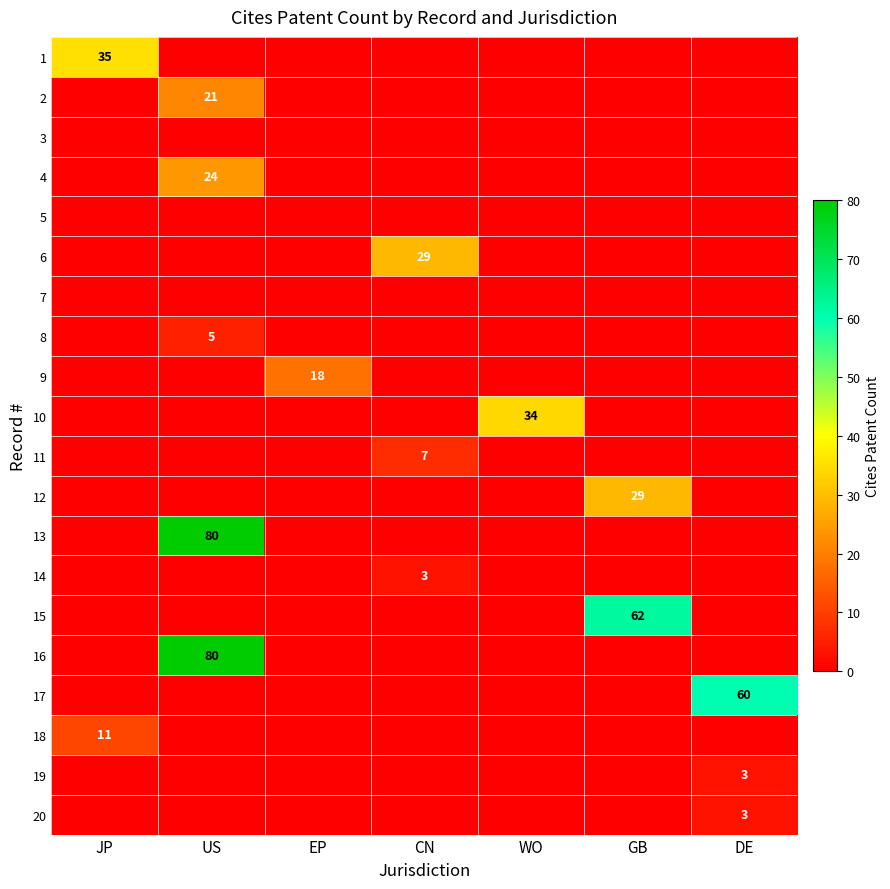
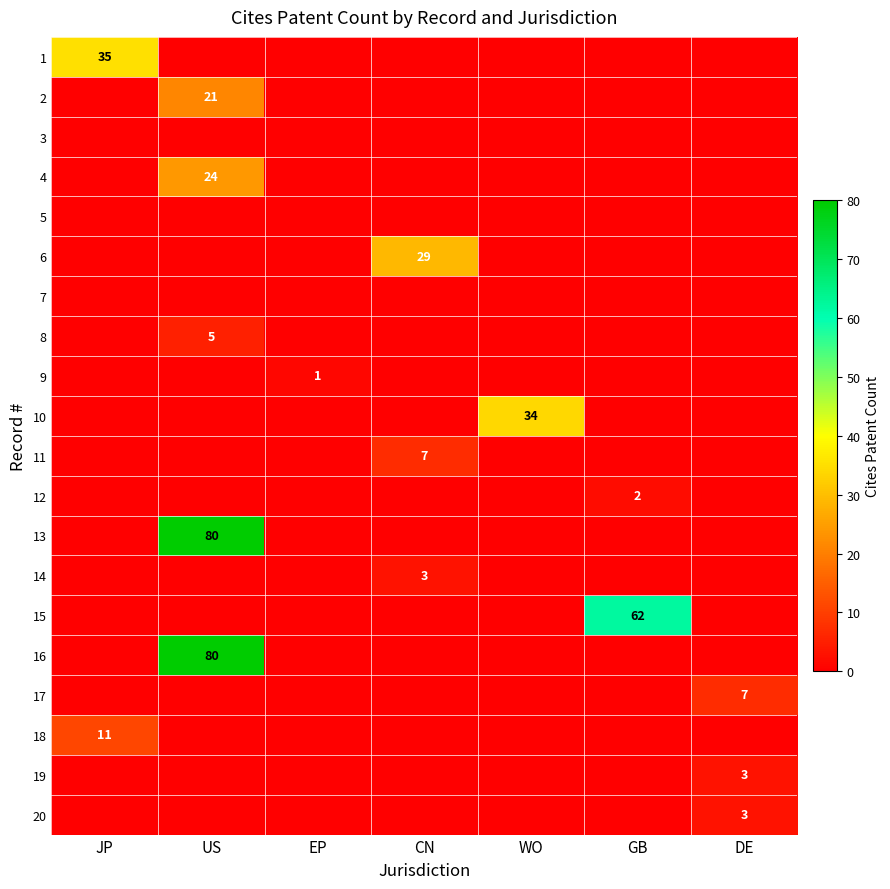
  {
    "1": {
      "JP": 35
    },
    "2": {
      "US": 21
    },
    "4": {
      "US": 24
    },
    "6": {
      "CN": 29
    },
    "8": {
      "US": 5
    },
    "9": {
-     "EP": 18
+     "EP": 1
    },
    "10": {
      "WO": 34
    },
    "11": {
      "CN": 7
    },
    "12": {
-     "GB": 29
+     "GB": 2
    },
    "13": {
      "US": 80
    },
    "14": {
      "CN": 3
    },
    "15": {
      "GB": 62
    },
    "16": {
      "US": 80
    },
    "17": {
-     "DE": 60
+     "DE": 7
    },
    "18": {
      "JP": 11
    },
    "19": {
      "DE": 3
    },
    "20": {
      "DE": 3
    }
  }
